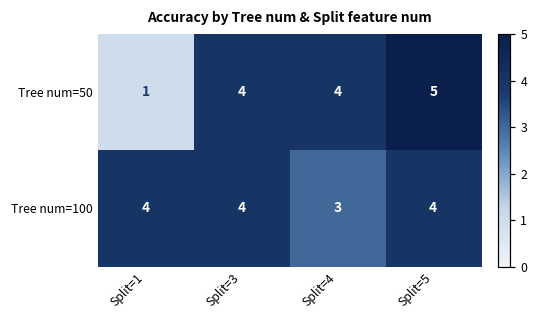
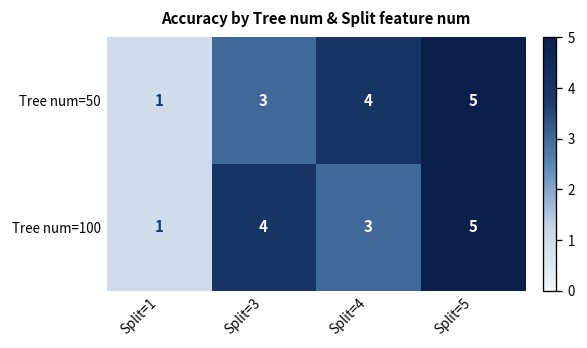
  {
    "Tree num=50": {
      "Split=1": 1,
-     "Split=3": 4,
+     "Split=3": 3,
      "Split=4": 4,
      "Split=5": 5
    },
    "Tree num=100": {
-     "Split=1": 4,
+     "Split=1": 1,
      "Split=3": 4,
      "Split=4": 3,
-     "Split=5": 4
+     "Split=5": 5
    }
  }
